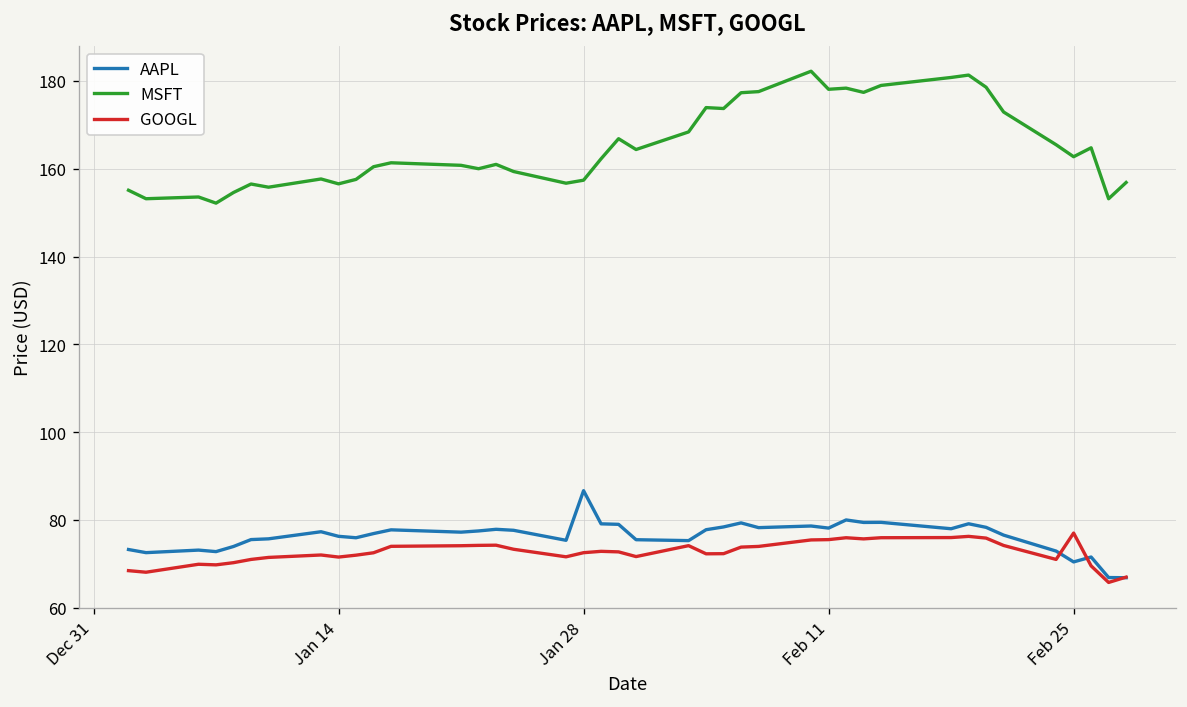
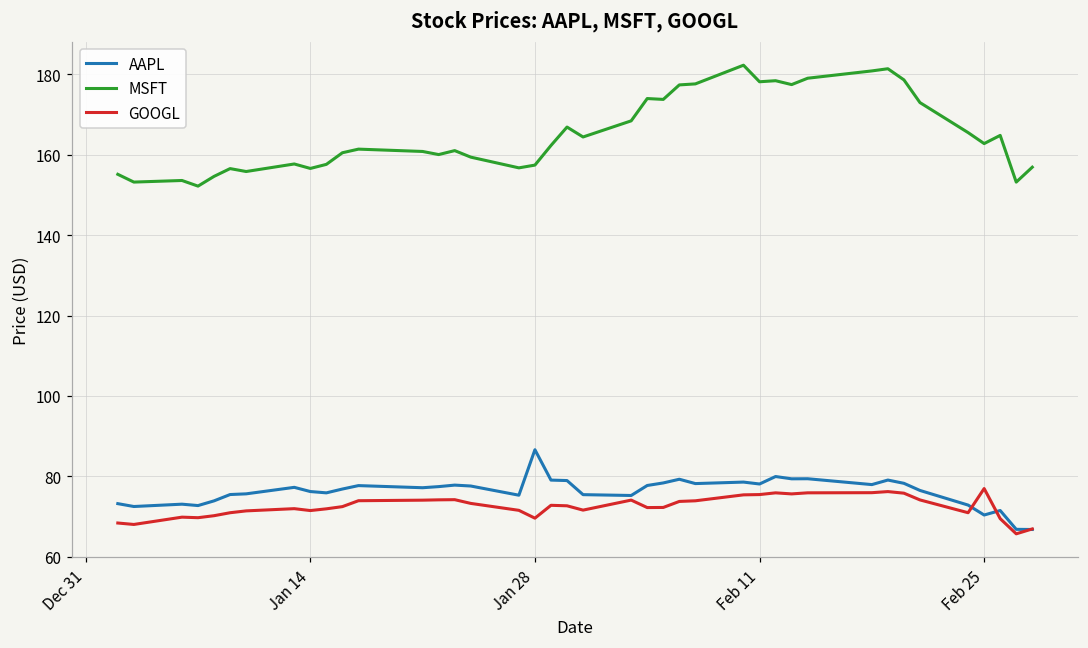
  {
    "AAPL": {
      "Jan 14": 76,
      "Jan 28": 87,
      "Feb 11": 78,
      "Feb 25": 70
    },
    "MSFT": {
      "Jan 14": 157,
      "Jan 28": 157,
      "Feb 11": 178,
      "Feb 25": 163
    },
    "GOOGL": {
      "Jan 14": 72,
-     "Jan 28": 73,
+     "Jan 28": 70,
      "Feb 11": 76,
      "Feb 25": 77
    }
  }
